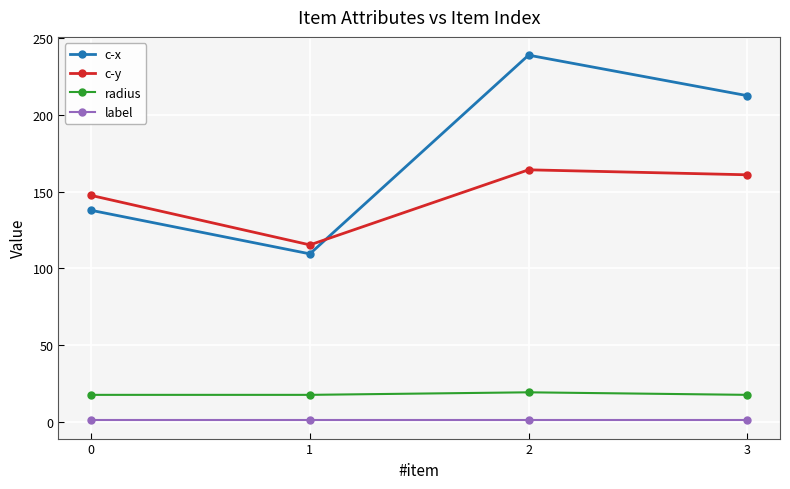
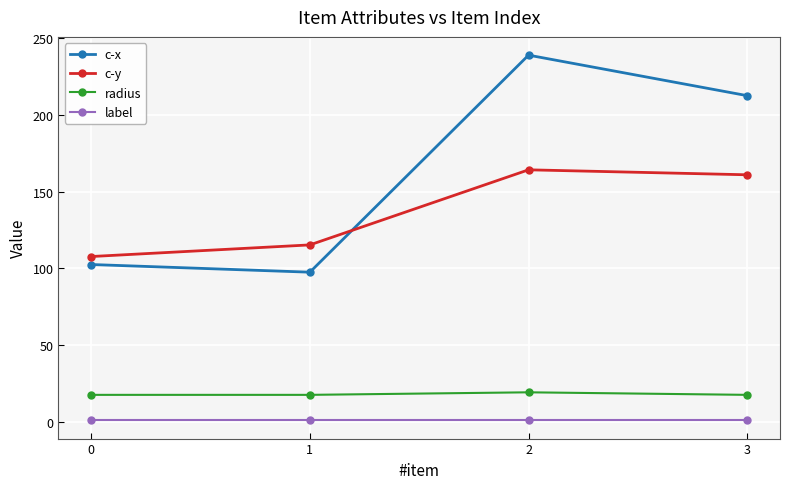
  {
    "c-x": {
-     "0": 138,
-     "1": 109,
+     "0": 103,
+     "1": 98,
      "2": 239,
      "3": 213
    },
    "c-y": {
-     "0": 148,
+     "0": 108,
      "1": 115,
      "2": 164,
      "3": 161
    },
    "radius": {
      "0": 18,
      "1": 18,
      "2": 19,
      "3": 18
    },
    "label": {
      "0": 1,
      "1": 1,
      "2": 1,
      "3": 1
    }
  }
